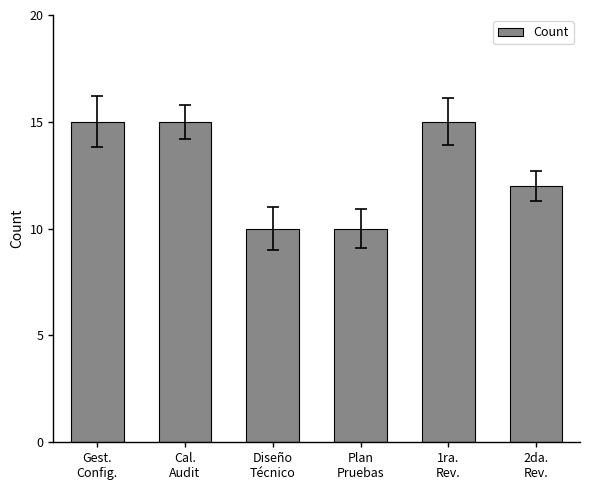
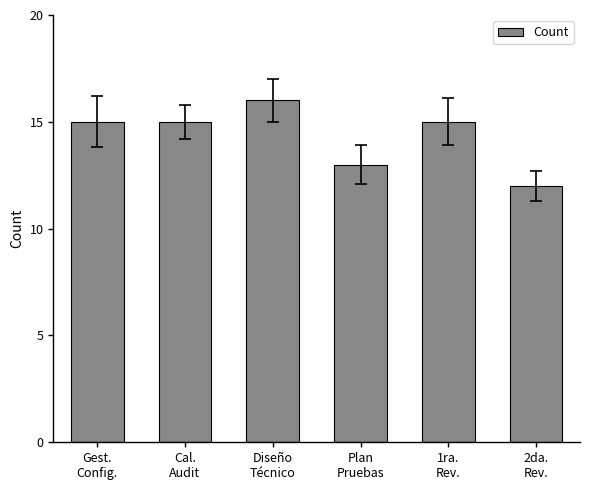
  {
    "Count": {
      "Gest. Config.": 15,
      "Cal. Audit": 15,
-     "Diseño Técnico": 10,
-     "Plan Pruebas": 10,
+     "Diseño Técnico": 16,
+     "Plan Pruebas": 13,
      "1ra. Rev.": 15,
      "2da. Rev.": 12
    }
  }
